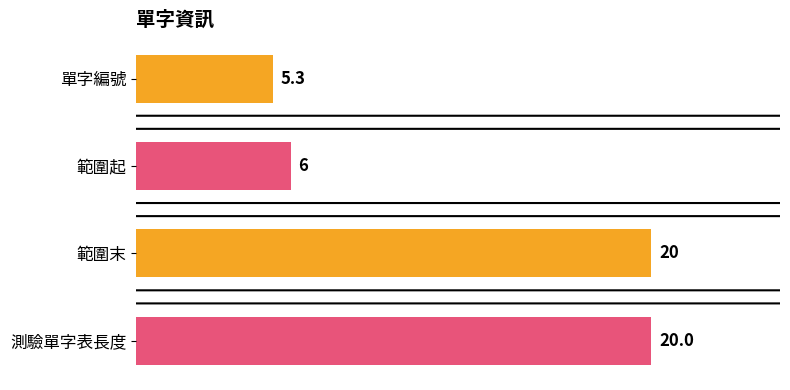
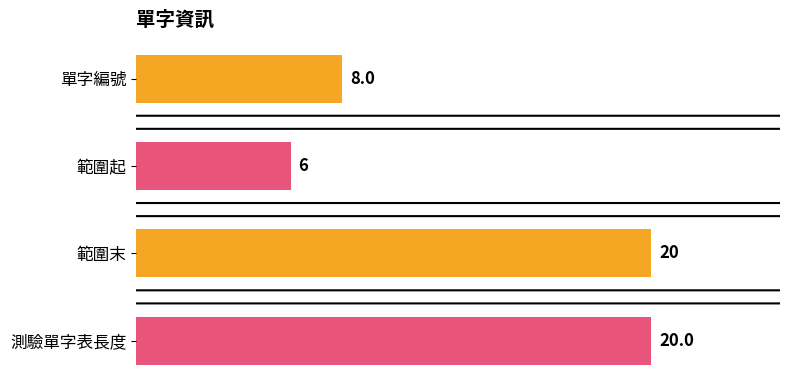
  {
-   "單字編號": 5.3,
+   "單字編號": 8.0,
    "範圍起": 6,
    "範圍末": 20,
    "測驗單字表長度": 20.0
  }
